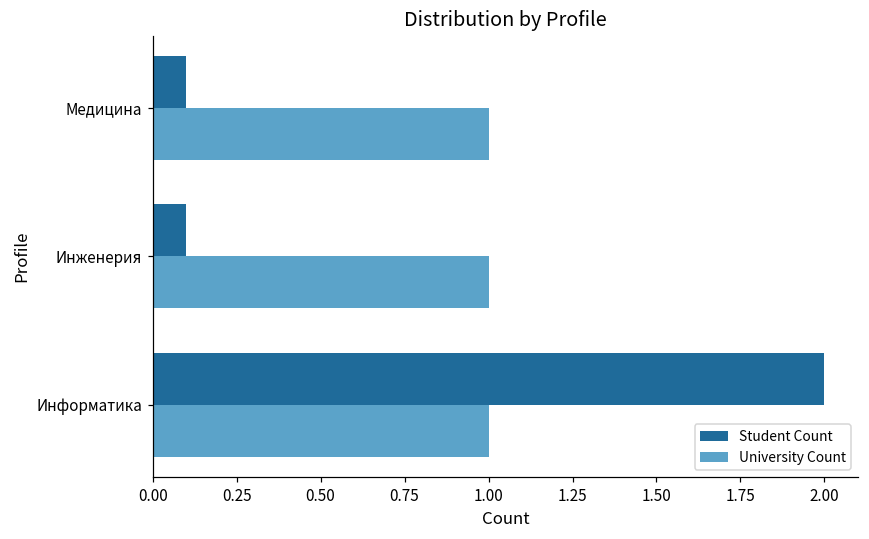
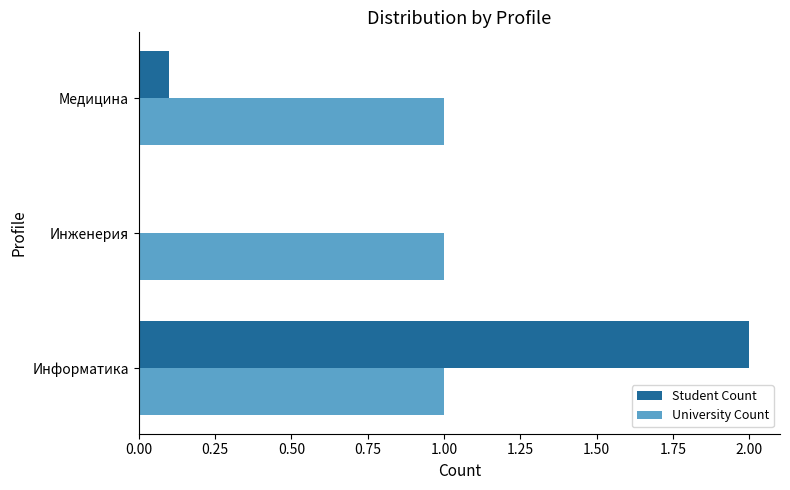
  {
    "Student Count": {
      "Медицина": 0.1,
-     "Инженерия": 0.1,
+     "Инженерия": 0.0,
      "Информатика": 2.0
    },
    "University Count": {
      "Медицина": 1.0,
      "Инженерия": 1.0,
      "Информатика": 1.0
    }
  }
